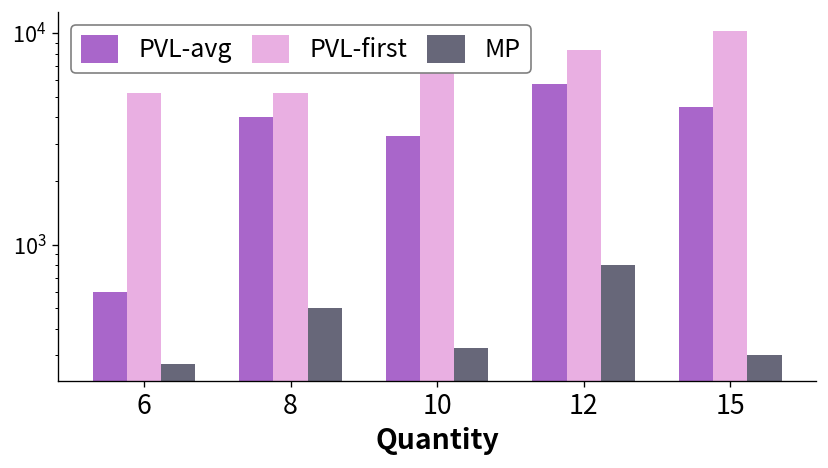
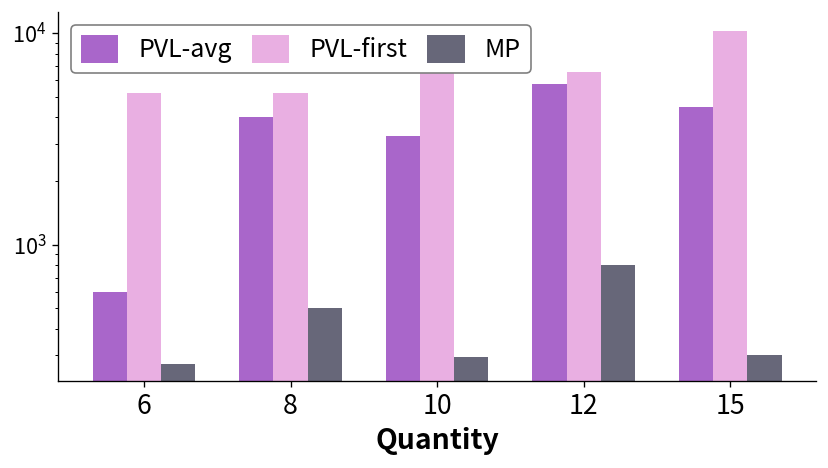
  {
    "PVL-avg": {
      "6": 600,
      "8": 4000,
      "10": 3300,
      "12": 5800,
      "15": 4500
    },
    "PVL-first": {
      "6": 5200,
      "8": 5200,
-     "12": 8000,
+     "12": 6500,
      "15": 10000
    },
    "MP": {
      "6": 270,
      "8": 500,
-     "10": 330,
+     "10": 290,
      "12": 800,
      "15": 300
    }
  }
